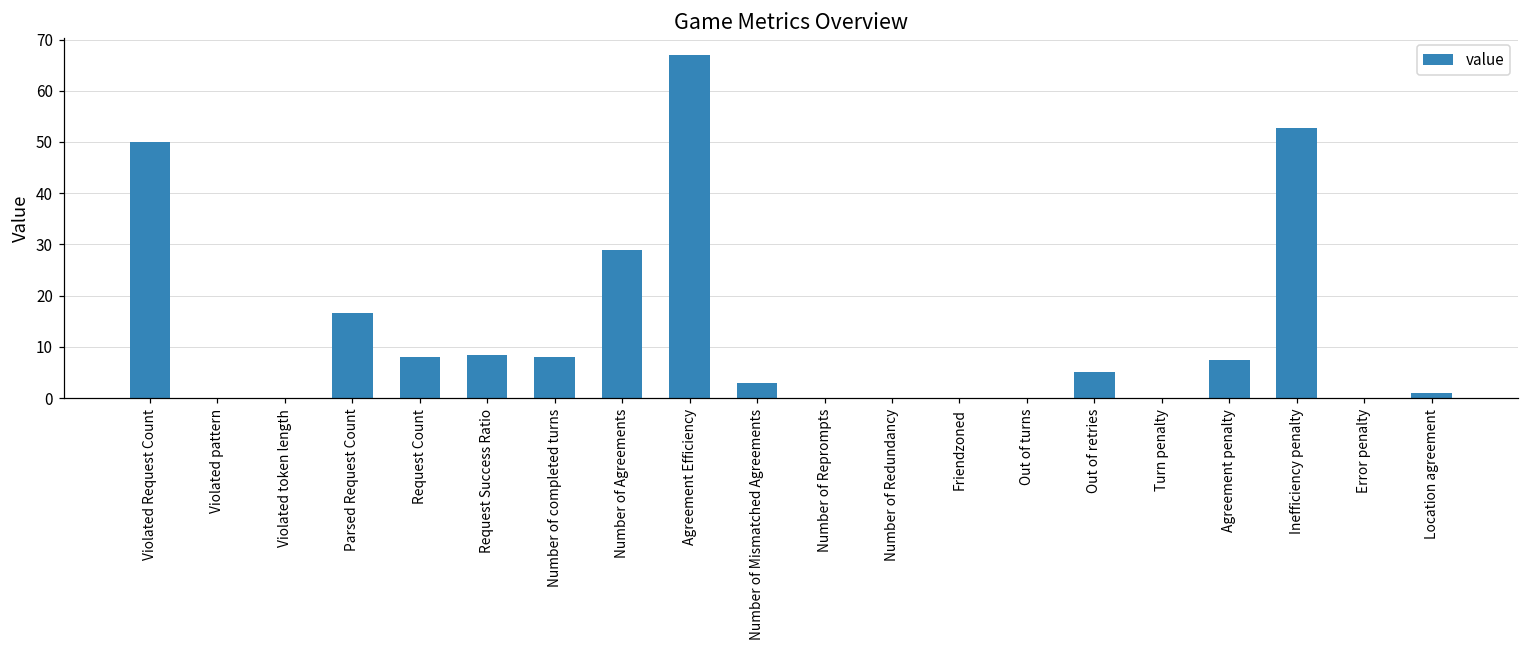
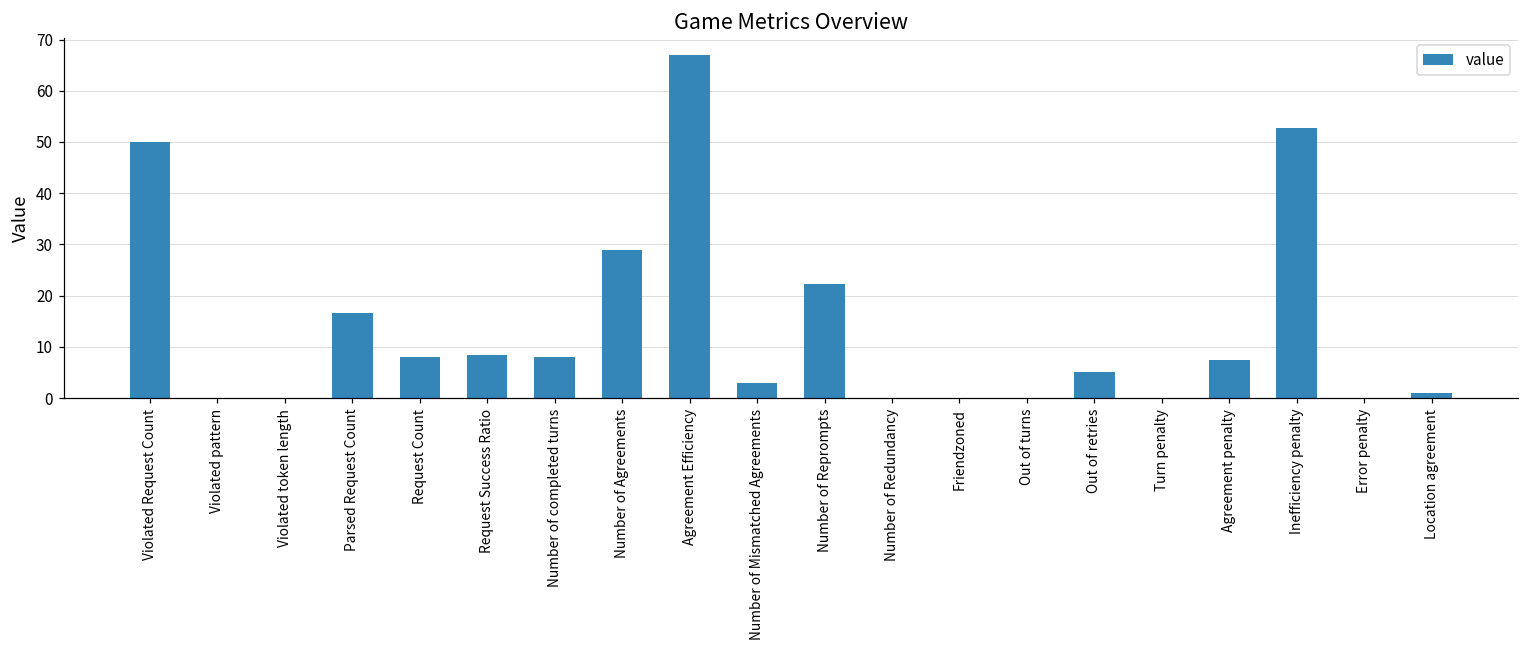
  {
    "Violated Request Count": 50,
    "Violated pattern": 0,
    "Violated token length": 0,
    "Parsed Request Count": 17,
    "Request Count": 8,
    "Request Success Ratio": 9,
    "Number of completed turns": 8,
    "Number of Agreements": 29,
    "Agreement Efficiency": 67,
    "Number of Mismatched Agreements": 3,
-   "Number of Reprompts": 0,
+   "Number of Reprompts": 22,
    "Number of Redundancy": 0,
    "Friendzoned": 0,
    "Out of turns": 0,
    "Out of retries": 5,
    "Turn penalty": 0,
    "Agreement penalty": 8,
    "Inefficiency penalty": 53,
    "Error penalty": 0,
    "Location agreement": 1
  }
